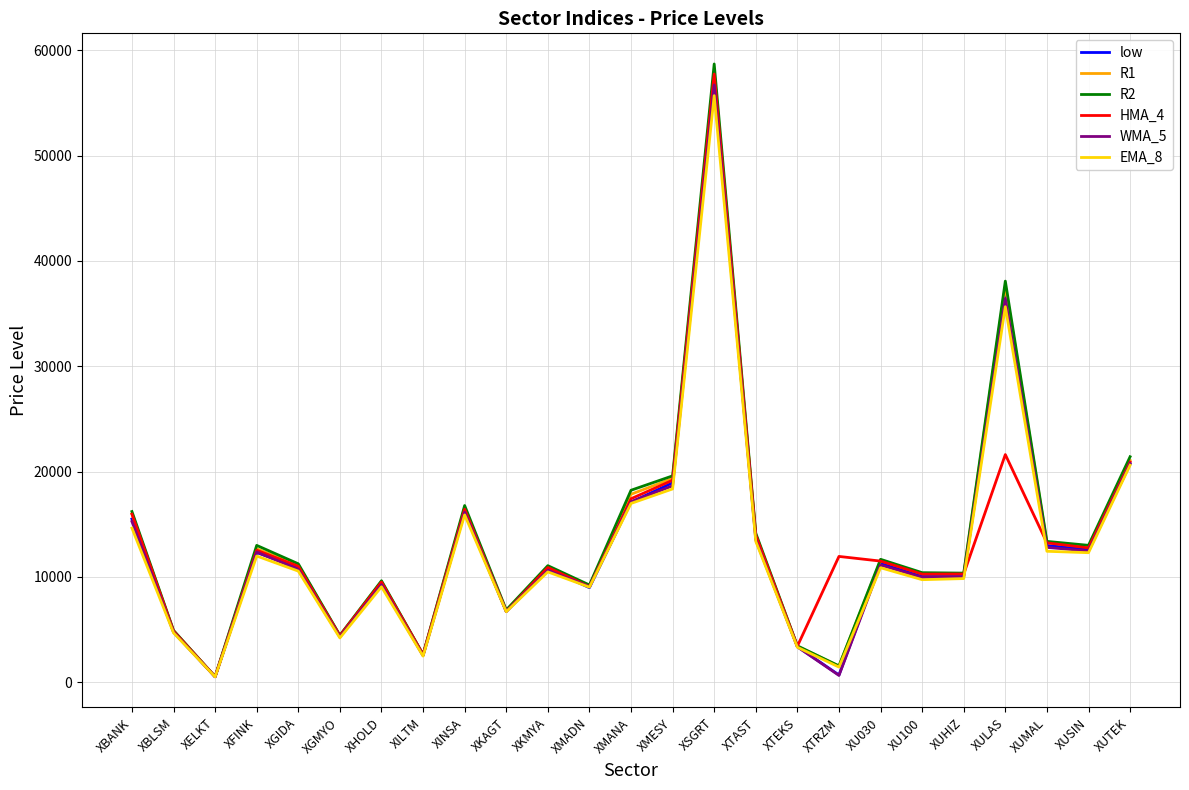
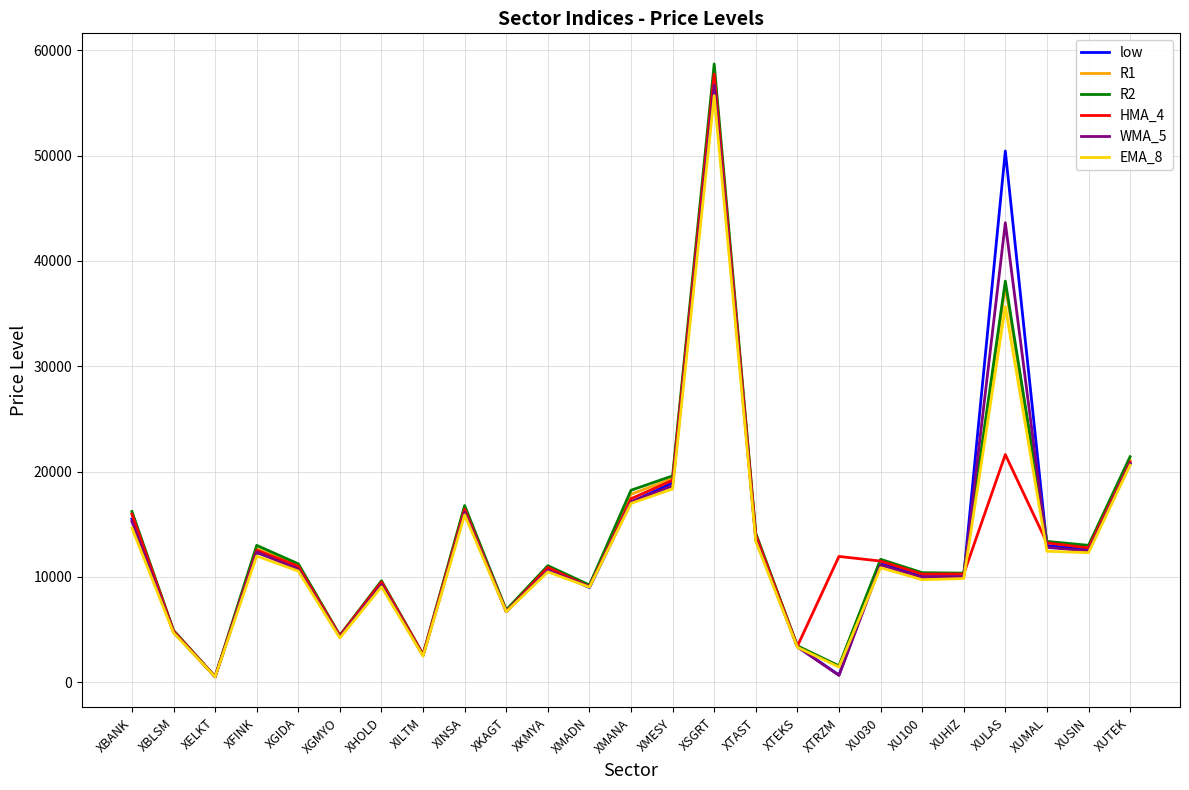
  {
    "low": {
      "XMESY": 18900,
      "XSGRT": 57000,
-     "XULAS": 36800
+     "XULAS": 50400
    },
    "R2": {
      "XFINK": 13000,
      "XMANA": 18200,
      "XSGRT": 58700,
      "XULAS": 38100,
      "XUTEK": 21400
    },
    "HMA_4": {
      "XMANA": 17400,
      "XTRZM": 11900,
      "XULAS": 21600
    },
    "WMA_5": {
      "XMESY": 18600,
      "XSGRT": 56700,
-     "XULAS": 36400
+     "XULAS": 43600
    }
  }
